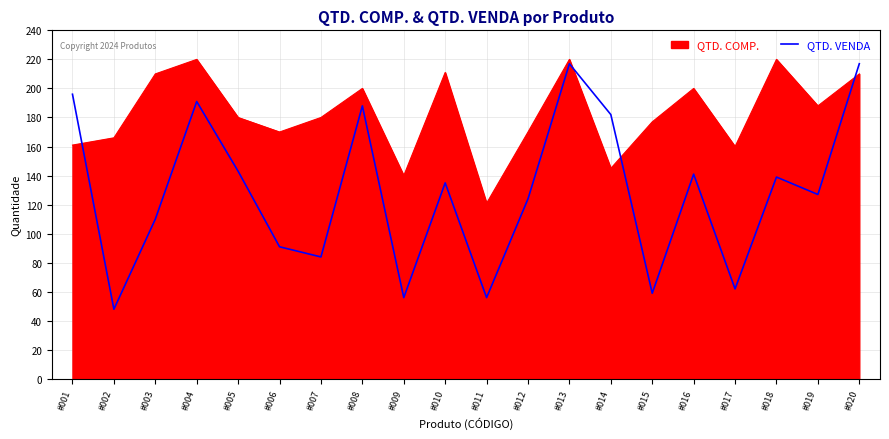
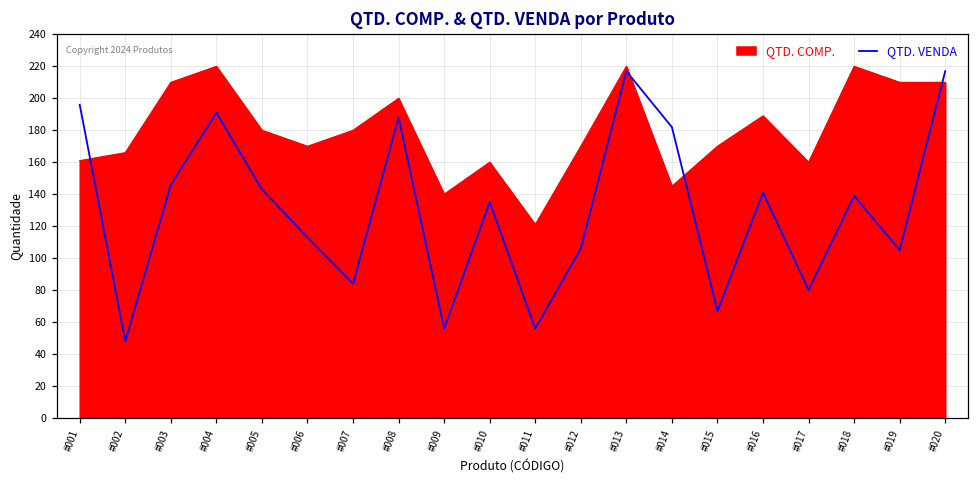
  {
    "QTD. COMP.": {
      "#001": 161,
      "#002": 166,
      "#004": 220,
      "#005": 180,
      "#006": 170,
      "#007": 180,
      "#008": 200,
      "#009": 140,
-     "#010": 211,
+     "#010": 160,
      "#011": 121,
      "#012": 170,
      "#013": 220,
      "#014": 145,
-     "#015": 177,
-     "#016": 200,
+     "#015": 170,
+     "#016": 189,
      "#017": 160,
      "#018": 220,
-     "#019": 188,
+     "#019": 210,
      "#020": 210
    },
    "QTD. VENDA": {
      "#001": 196,
      "#002": 48,
-     "#003": 110,
+     "#003": 146,
      "#004": 191,
      "#005": 143,
-     "#006": 91,
+     "#006": 113,
      "#007": 84,
      "#008": 188,
      "#009": 56,
      "#010": 135,
      "#011": 56,
-     "#012": 124,
+     "#012": 106,
      "#013": 217,
      "#014": 182,
-     "#015": 59,
+     "#015": 67,
      "#016": 141,
-     "#017": 62,
+     "#017": 80,
      "#018": 139,
-     "#019": 127,
+     "#019": 105,
      "#020": 217
    }
  }
